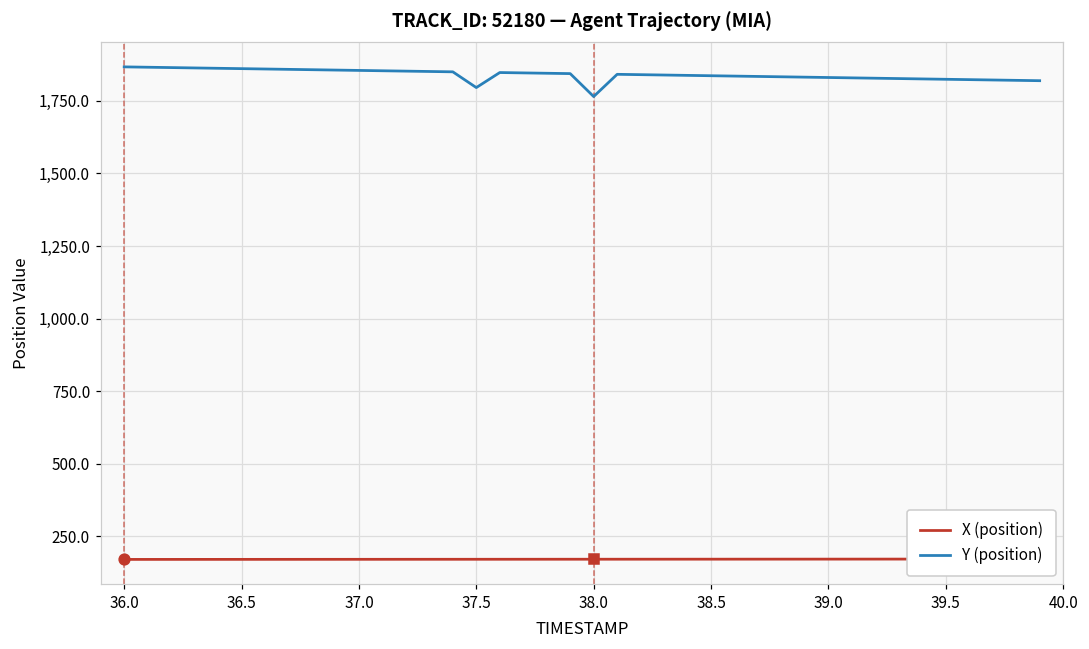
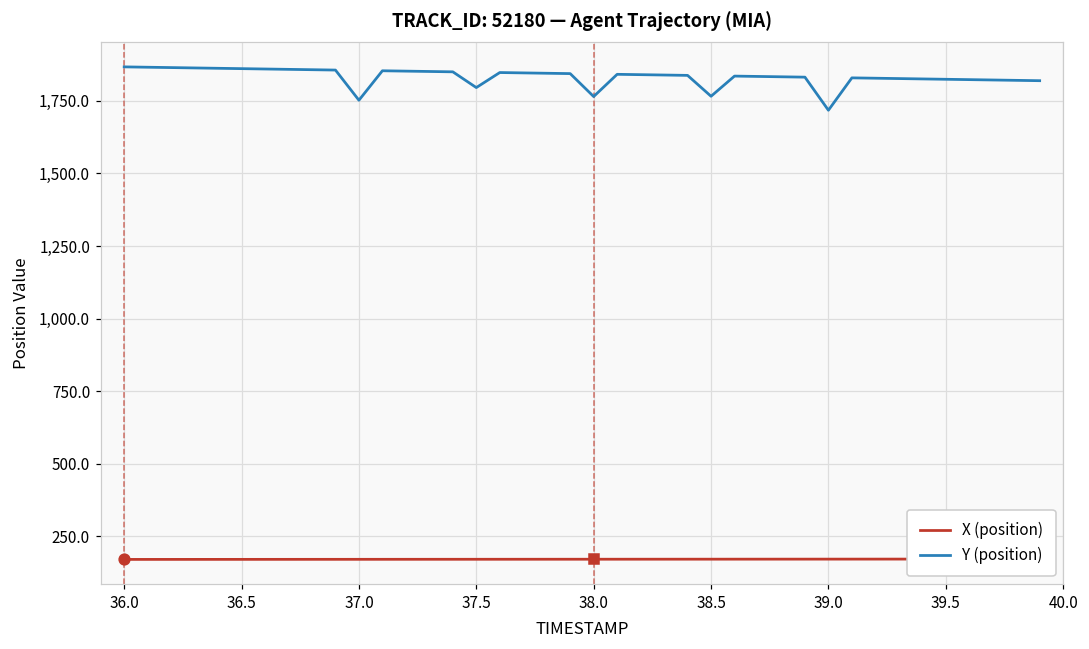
  {
    "Y (position)": {
      "36.0": "1,870",
      "36.5": "1,860",
-     "37.0": "1,860",
+     "37.0": "1,750",
      "37.5": "1,800",
      "38.0": "1,770",
-     "38.5": "1,840",
-     "39.0": "1,830",
+     "38.5": "1,770",
+     "39.0": "1,720",
      "39.5": "1,820"
    }
  }
